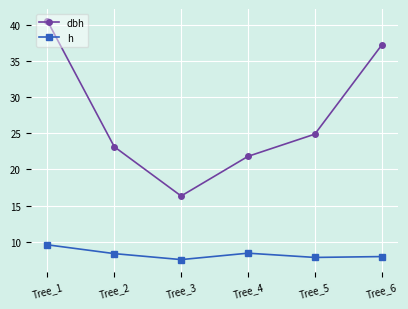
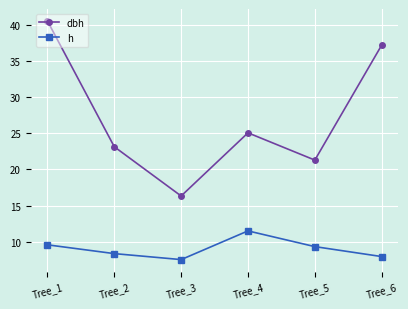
  {
    "dbh": {
      "Tree_2": 23,
      "Tree_3": 16,
-     "Tree_4": 22,
-     "Tree_5": 25,
+     "Tree_4": 25,
+     "Tree_5": 21,
      "Tree_6": 37
    },
    "h": {
      "Tree_1": 10,
      "Tree_2": 8,
      "Tree_3": 8,
-     "Tree_4": 8,
-     "Tree_5": 8,
+     "Tree_4": 11,
+     "Tree_5": 9,
      "Tree_6": 8
    }
  }
